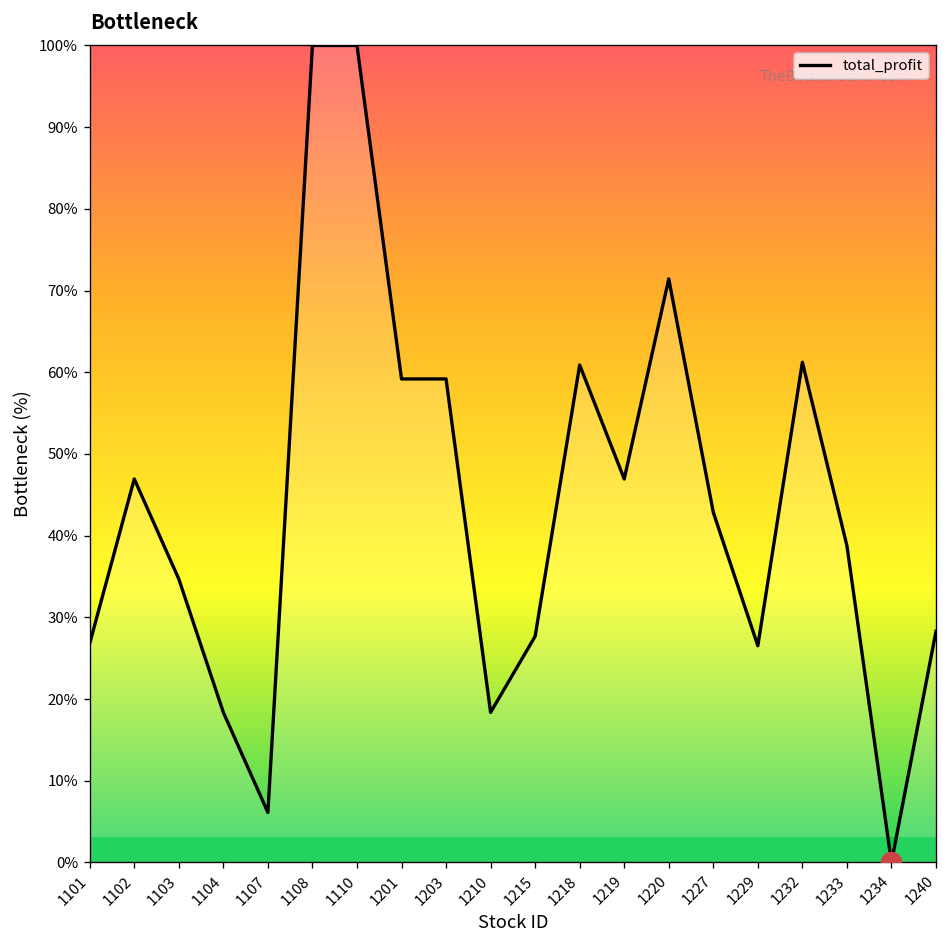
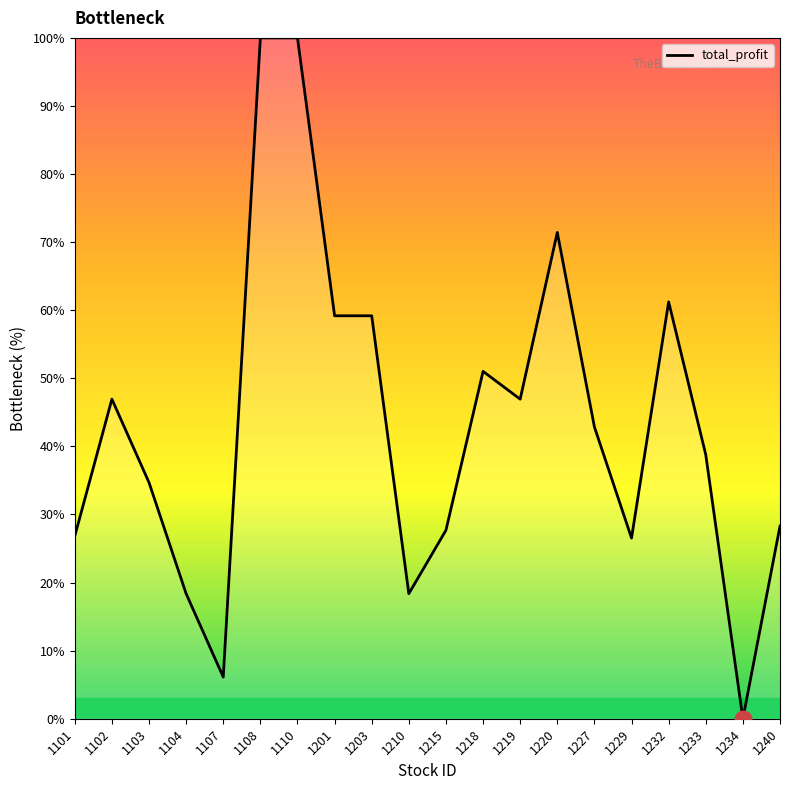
  {
    "total_profit": {
      "1101": "27%",
      "1102": "47%",
      "1103": "35%",
      "1104": "18%",
      "1107": "6%",
      "1108": "100%",
      "1110": "100%",
      "1201": "59%",
      "1203": "59%",
      "1210": "18%",
      "1215": "28%",
-     "1218": "61%",
+     "1218": "51%",
      "1219": "47%",
      "1220": "71%",
      "1227": "43%",
      "1229": "27%",
      "1232": "61%",
      "1233": "39%",
      "1240": "28%"
    }
  }
